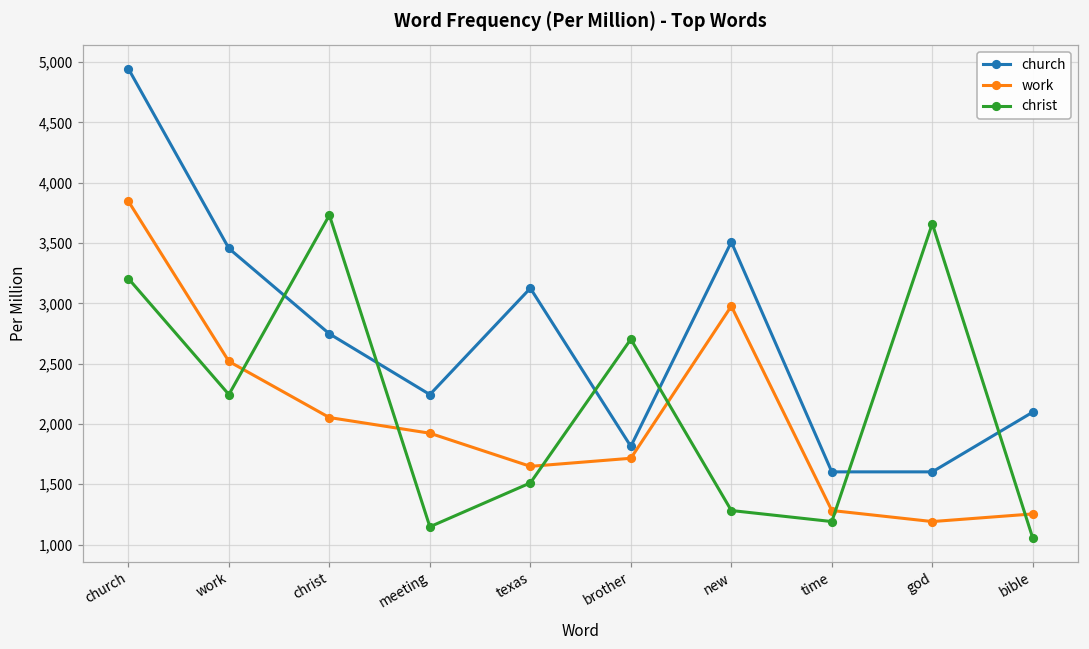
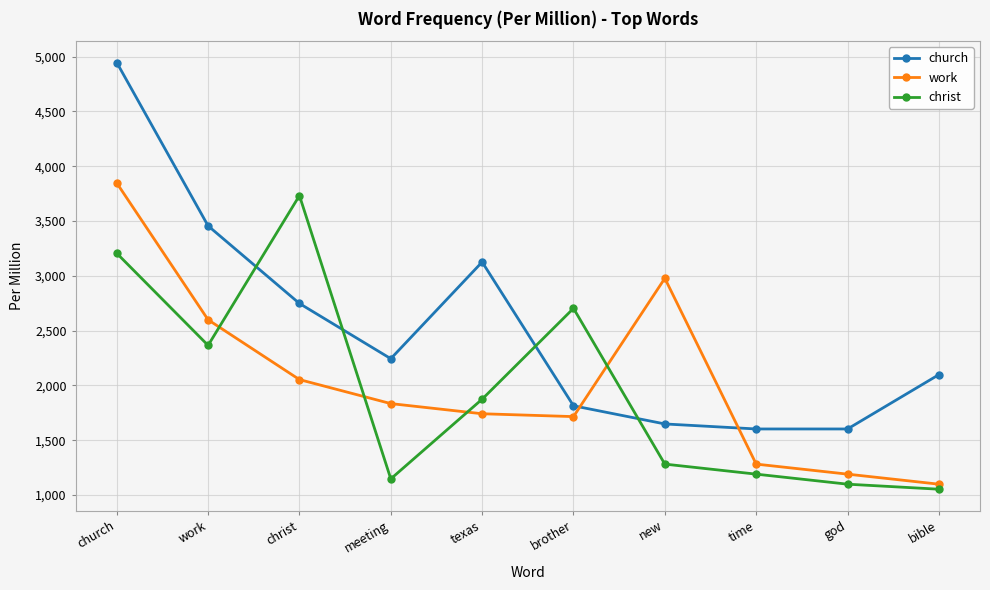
  {
    "church": {
      "church": "4,950",
      "work": "3,460",
      "christ": "2,750",
      "meeting": "2,240",
      "texas": "3,130",
      "brother": "1,810",
-     "new": "3,510",
+     "new": "1,650",
      "time": "1,600",
      "god": "1,600",
      "bible": "2,100"
    },
    "work": {
      "church": "3,850",
-     "work": "2,520",
+     "work": "2,600",
      "christ": "2,050",
-     "meeting": "1,920",
-     "texas": "1,650",
+     "meeting": "1,830",
+     "texas": "1,740",
      "brother": "1,720",
      "new": "2,980",
      "time": "1,280",
      "god": "1,190",
-     "bible": "1,250"
+     "bible": "1,100"
    },
    "christ": {
      "church": "3,210",
-     "work": "2,240",
+     "work": "2,370",
      "christ": "3,730",
      "meeting": "1,150",
-     "texas": "1,510",
+     "texas": "1,870",
      "brother": "2,700",
      "new": "1,280",
      "time": "1,190",
-     "god": "3,660",
+     "god": "1,100",
      "bible": "1,050"
    }
  }
